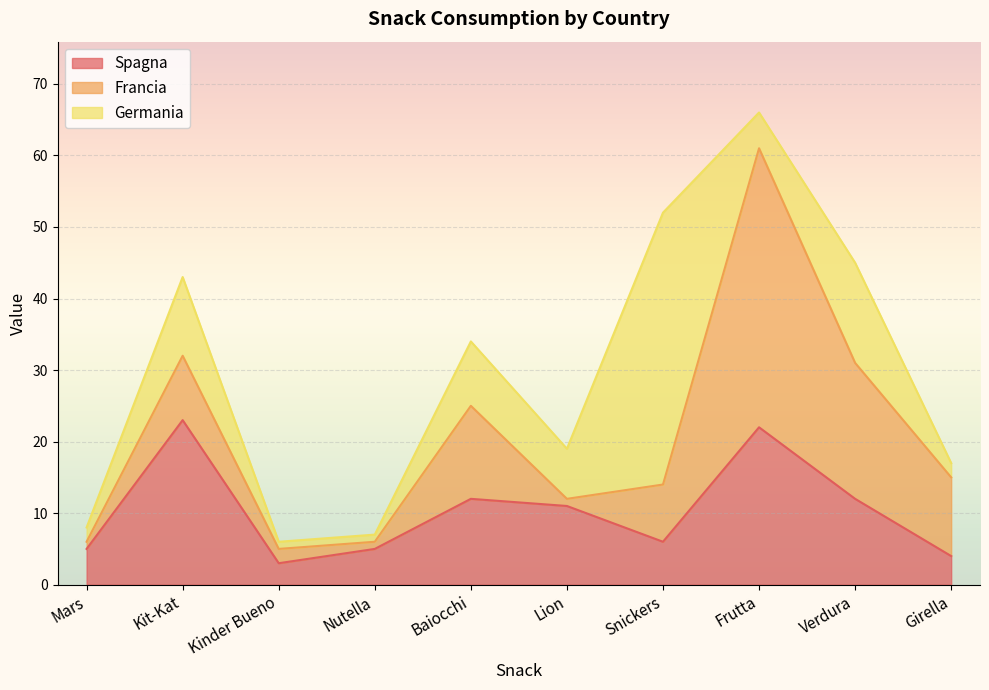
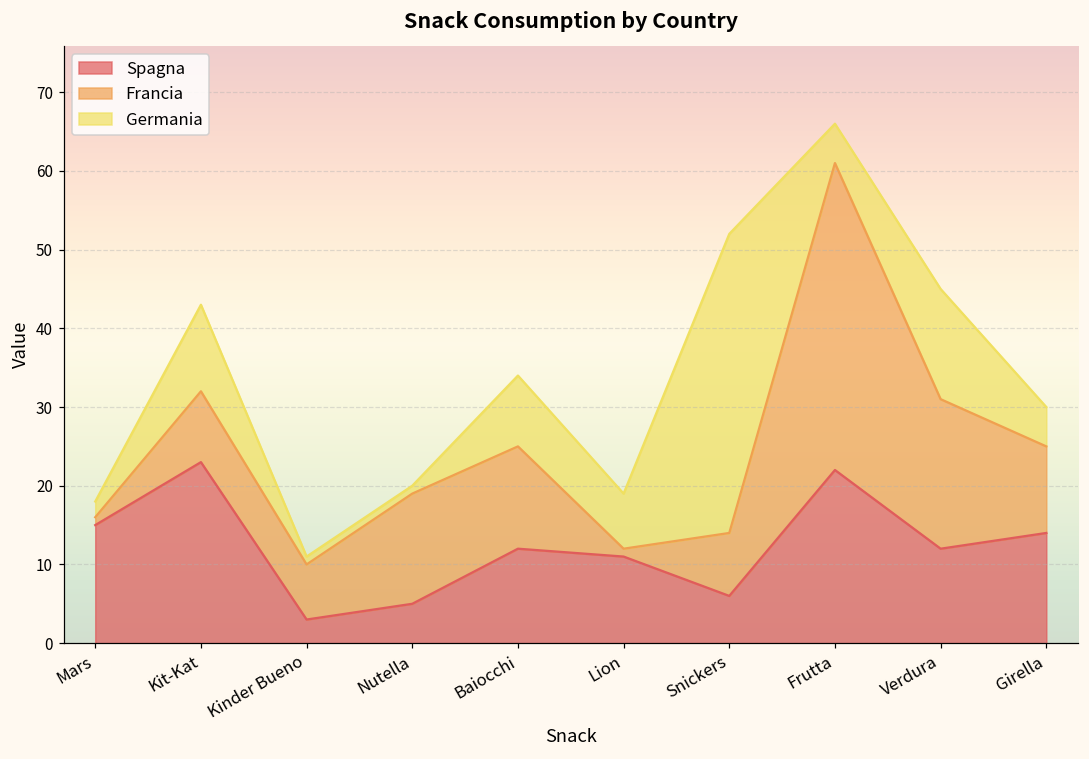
  {
    "Spagna": {
-     "Mars": 5,
+     "Mars": 15,
      "Kit-Kat": 23,
      "Kinder Bueno": 3,
      "Nutella": 5,
      "Baiocchi": 12,
      "Lion": 11,
      "Snickers": 6,
      "Frutta": 22,
      "Verdura": 12,
-     "Girella": 4
+     "Girella": 14
    },
    "Francia": {
      "Mars": 1,
      "Kit-Kat": 9,
-     "Kinder Bueno": 2,
-     "Nutella": 1,
+     "Kinder Bueno": 7,
+     "Nutella": 14,
      "Baiocchi": 13,
      "Lion": 1,
      "Snickers": 8,
      "Frutta": 39,
      "Verdura": 19,
      "Girella": 11
    },
    "Germania": {
      "Mars": 2,
      "Kit-Kat": 11,
      "Kinder Bueno": 1,
      "Nutella": 1,
      "Baiocchi": 9,
      "Lion": 7,
      "Snickers": 38,
      "Frutta": 5,
      "Verdura": 14,
-     "Girella": 2
+     "Girella": 5
    }
  }
